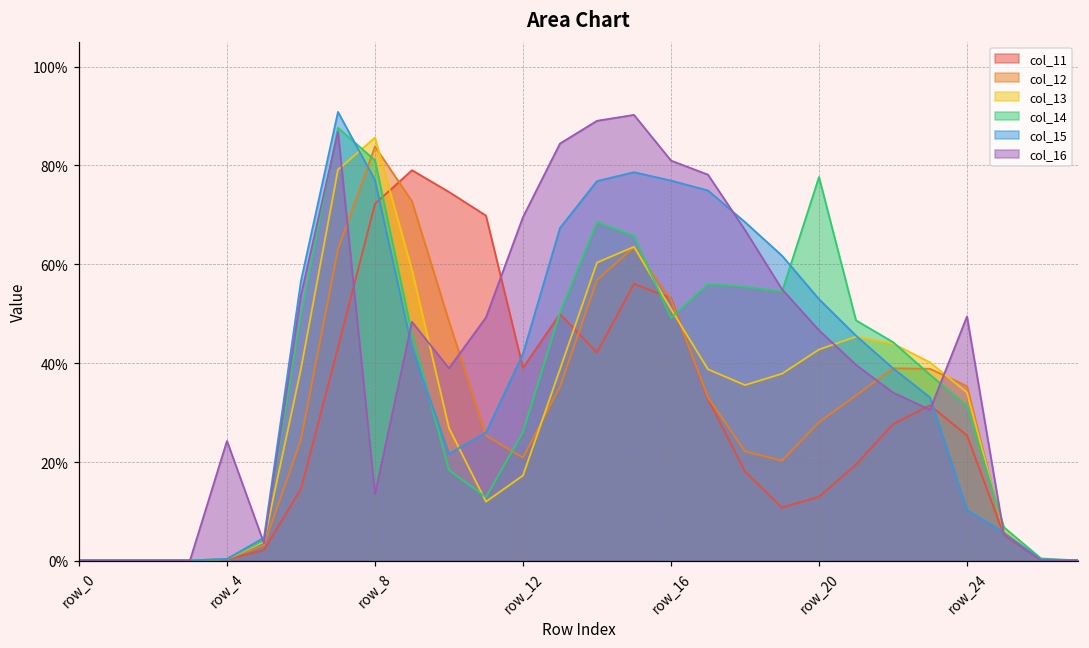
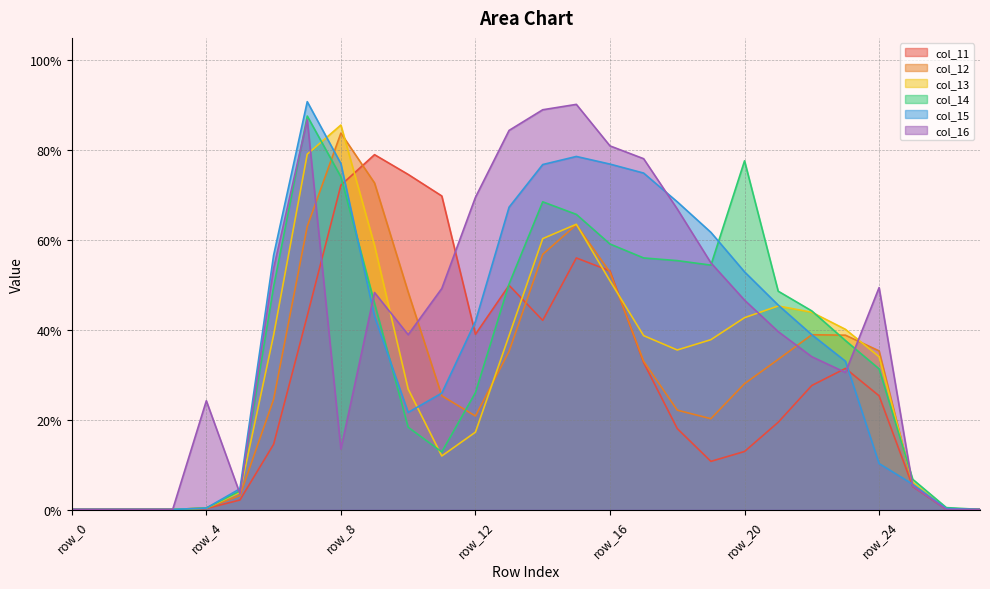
  {
    "col_14": {
-     "row_8": "81%",
+     "row_8": "74%",
      "row_12": "26%",
-     "row_16": "49%",
+     "row_16": "59%",
      "row_20": "78%",
      "row_24": "31%"
    },
    "col_15": {
      "row_8": "77%",
      "row_12": "42%",
      "row_16": "77%",
      "row_20": "53%",
      "row_24": "10%"
    },
    "col_16": {
      "row_4": "24%",
      "row_8": "14%",
      "row_12": "70%",
      "row_16": "81%",
      "row_20": "47%",
      "row_24": "49%"
    }
  }
